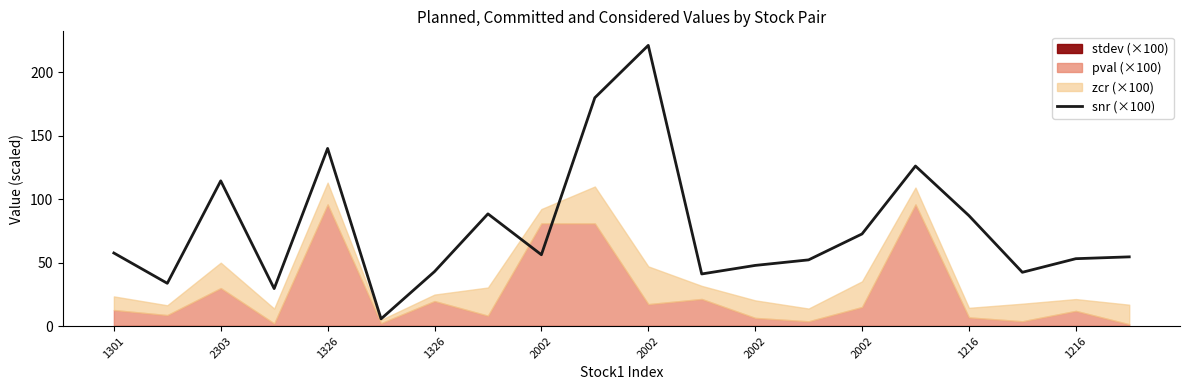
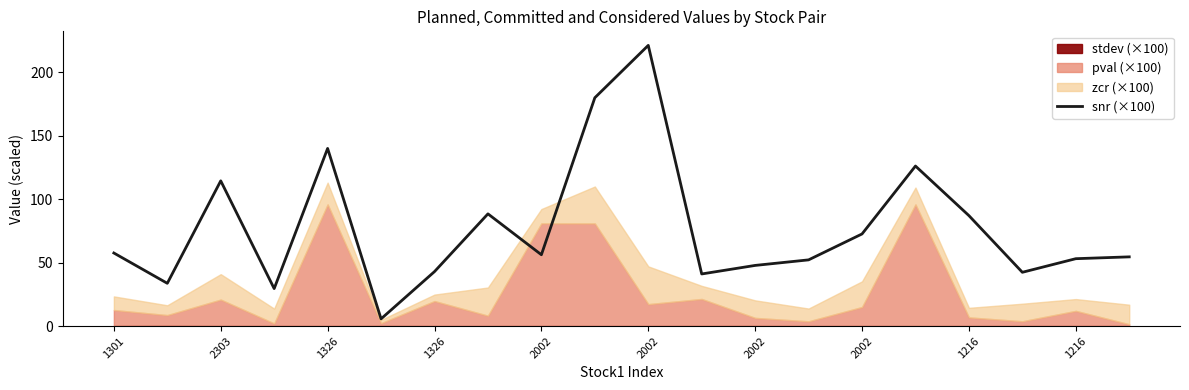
  {
    "snr (×100)": {
      "2303": 114
    },
    "pval (×100)": {
-     "2303": 30
+     "2303": 21
    },
    "zcr (×100)": {
      "2303": 20
    }
  }
